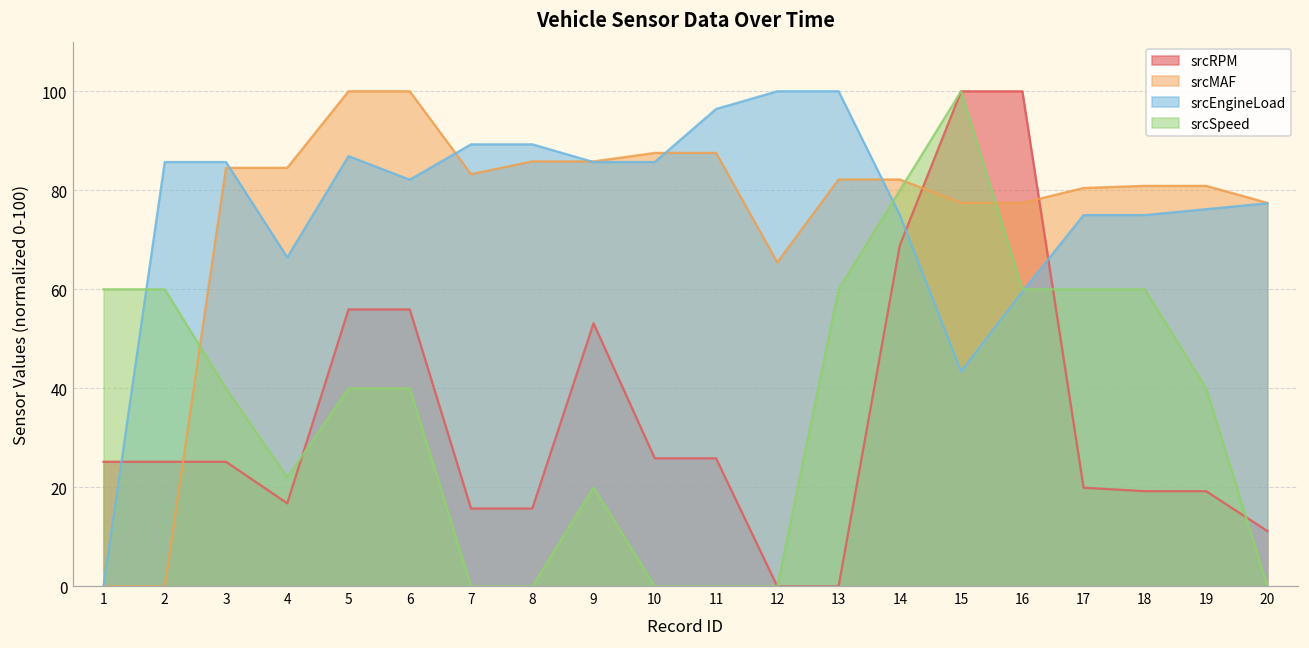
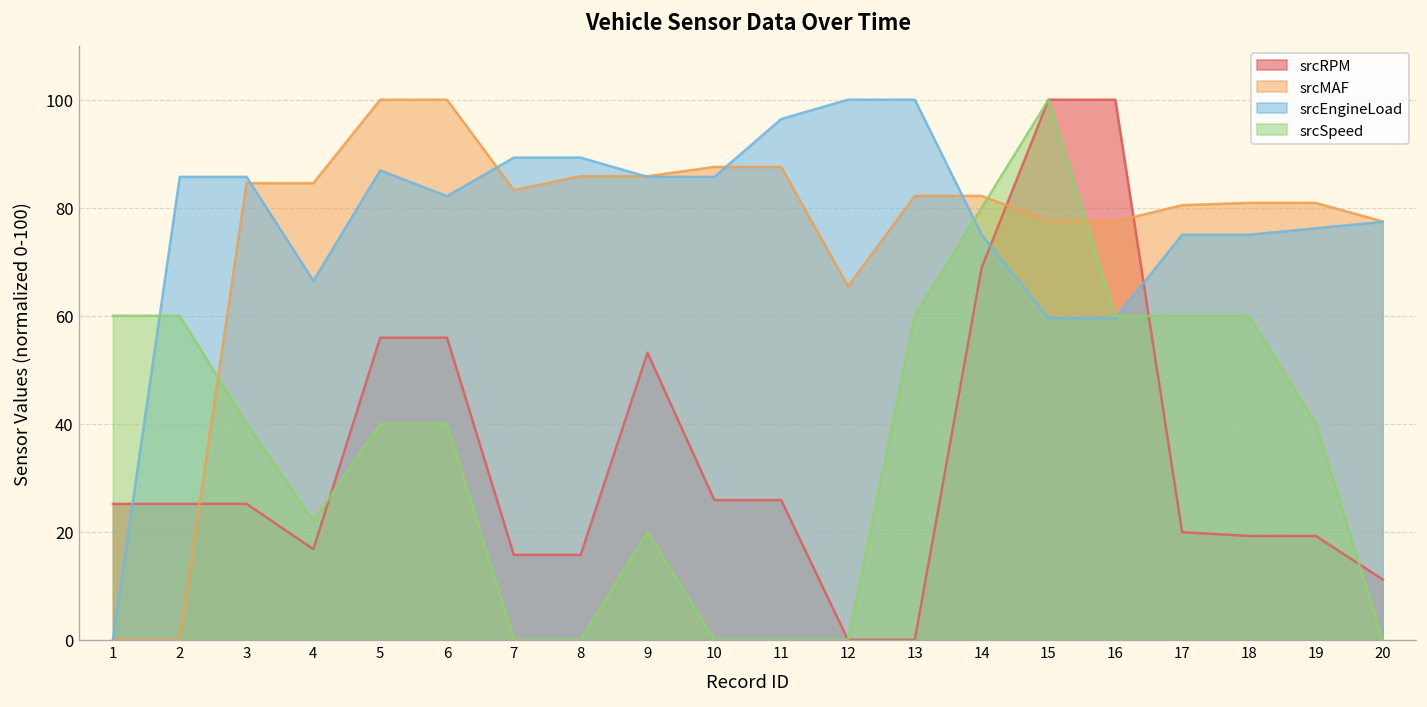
  {
    "srcRPM": {
      "1": 25,
      "2": 25,
      "3": 25,
      "4": 17,
      "5": 56,
      "6": 56,
      "7": 16,
      "8": 16,
      "9": 53,
      "10": 26,
      "11": 26,
      "13": 0,
      "14": 69,
      "16": 100,
      "17": 20,
      "18": 19,
      "19": 19,
      "20": 11
    },
    "srcMAF": {
      "2": 0,
      "3": 85,
      "4": 85,
      "5": 100,
      "6": 100,
      "7": 83,
      "8": 86,
      "10": 88,
      "11": 88,
      "12": 65,
      "13": 82,
      "14": 82,
      "15": 77,
      "16": 77,
      "17": 80,
      "18": 81,
      "19": 81
    },
    "srcEngineLoad": {
      "2": 86,
      "3": 86,
      "4": 66,
      "5": 87,
      "6": 82,
      "7": 89,
      "8": 89,
      "10": 86,
      "11": 96,
      "12": 100,
      "13": 100,
      "14": 75,
-     "15": 43,
+     "15": 60,
      "17": 75,
      "18": 75,
      "19": 76
    },
    "srcSpeed": {
      "1": 60,
      "2": 60,
      "3": 40,
      "4": 22,
      "5": 40,
      "6": 40,
      "7": 0,
      "8": 0,
      "9": 20,
      "10": 0,
      "11": 0,
      "13": 60,
      "14": 80,
      "17": 60,
      "18": 60,
      "19": 40,
      "20": 0
    }
  }
